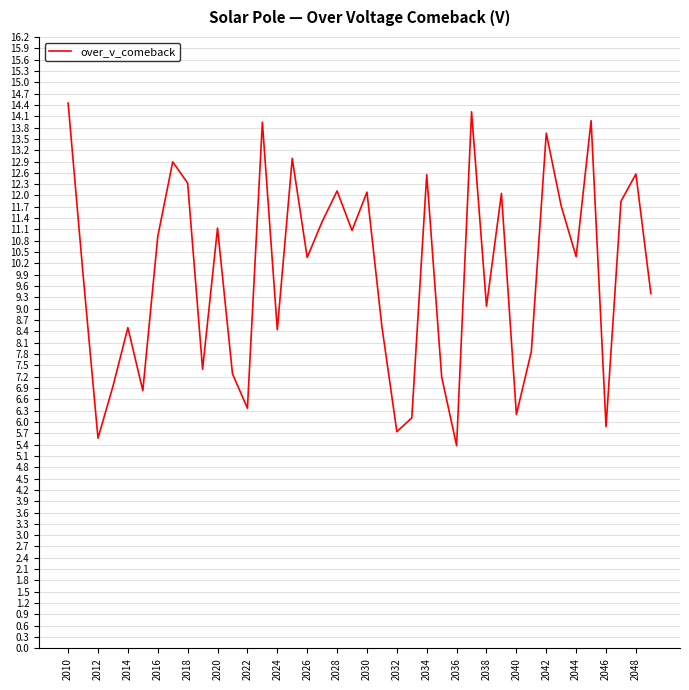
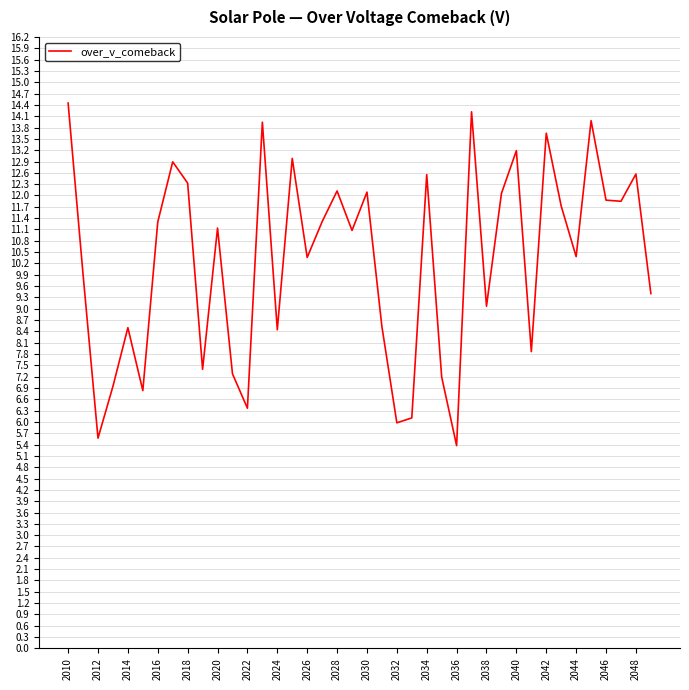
  {
    "2010": 14.4,
    "2012": 5.6,
    "2014": 8.5,
-   "2016": 10.9,
+   "2016": 11.3,
    "2018": 12.3,
    "2020": 11.1,
    "2022": 6.4,
    "2024": 8.4,
    "2026": 10.4,
    "2028": 12.1,
    "2030": 12.1,
-   "2032": 5.7,
+   "2032": 6.0,
    "2034": 12.6,
    "2036": 5.4,
    "2038": 9.1,
-   "2040": 6.2,
+   "2040": 13.2,
    "2042": 13.6,
    "2044": 10.4,
-   "2046": 5.9,
+   "2046": 11.9,
    "2048": 12.6
  }
